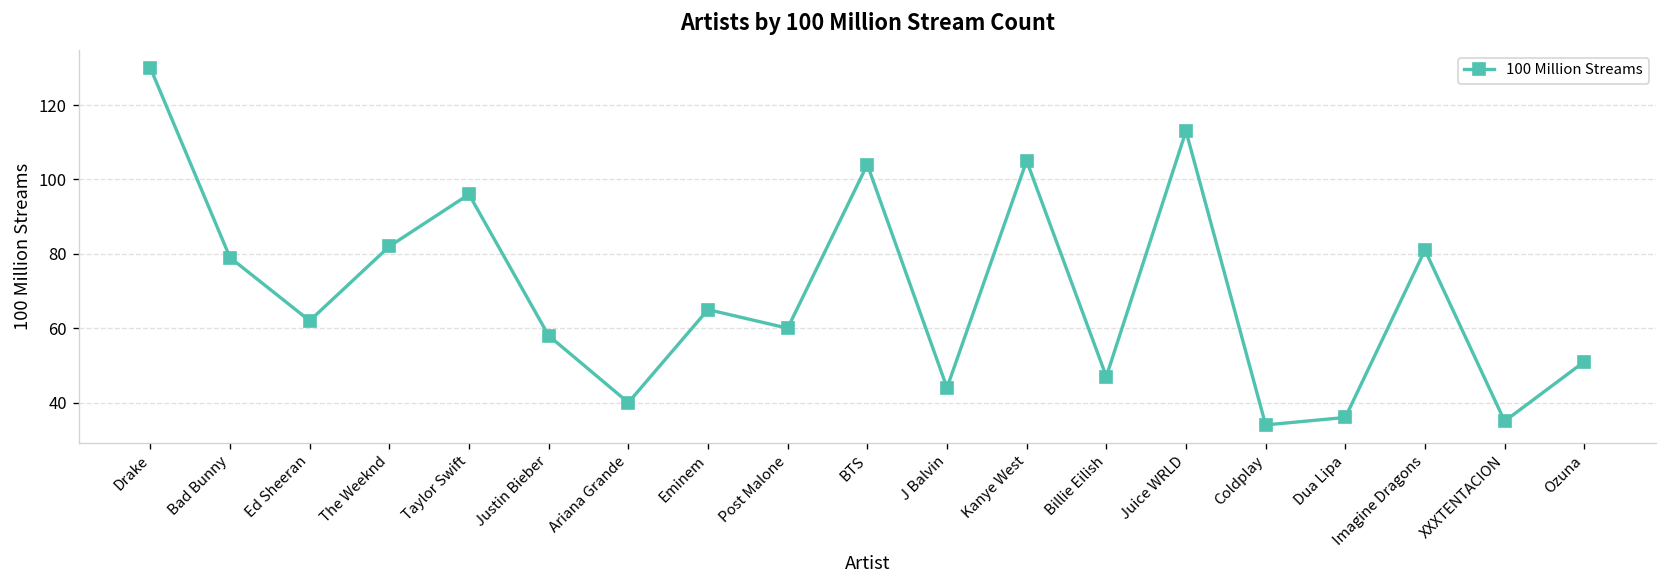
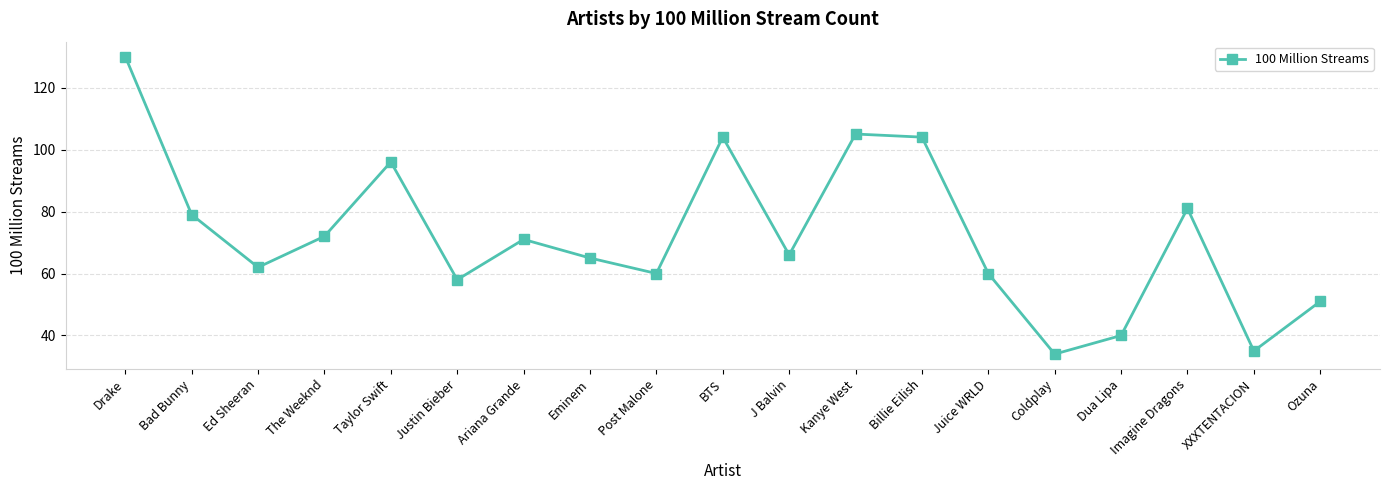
  {
    "Drake": 130,
    "Bad Bunny": 79,
    "Ed Sheeran": 62,
-   "The Weeknd": 82,
+   "The Weeknd": 72,
    "Taylor Swift": 96,
    "Justin Bieber": 58,
-   "Ariana Grande": 40,
+   "Ariana Grande": 71,
    "Eminem": 65,
    "Post Malone": 60,
    "BTS": 104,
-   "J Balvin": 44,
+   "J Balvin": 66,
    "Kanye West": 105,
-   "Billie Eilish": 47,
-   "Juice WRLD": 113,
+   "Billie Eilish": 104,
+   "Juice WRLD": 60,
    "Coldplay": 34,
-   "Dua Lipa": 36,
+   "Dua Lipa": 40,
    "Imagine Dragons": 81,
    "XXXTENTACION": 35,
    "Ozuna": 51
  }
